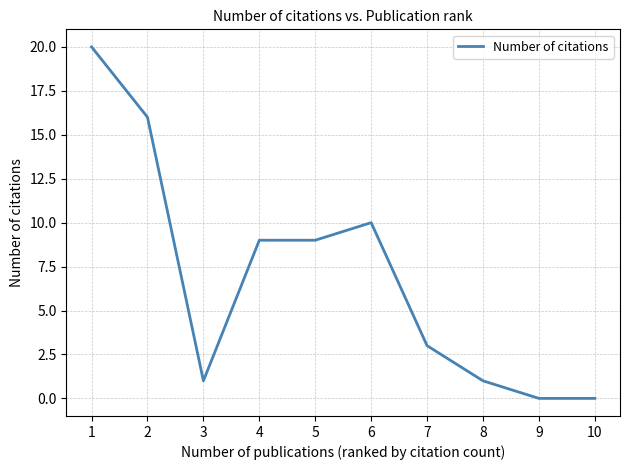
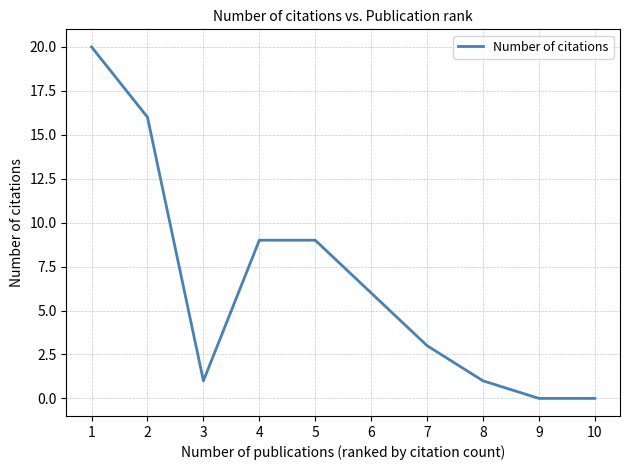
  {
    "1": 20,
    "2": 16,
    "3": 1,
    "4": 9,
    "5": 9,
-   "6": 10,
+   "6": 6,
    "7": 3,
    "8": 1,
    "9": 0,
    "10": 0
  }
